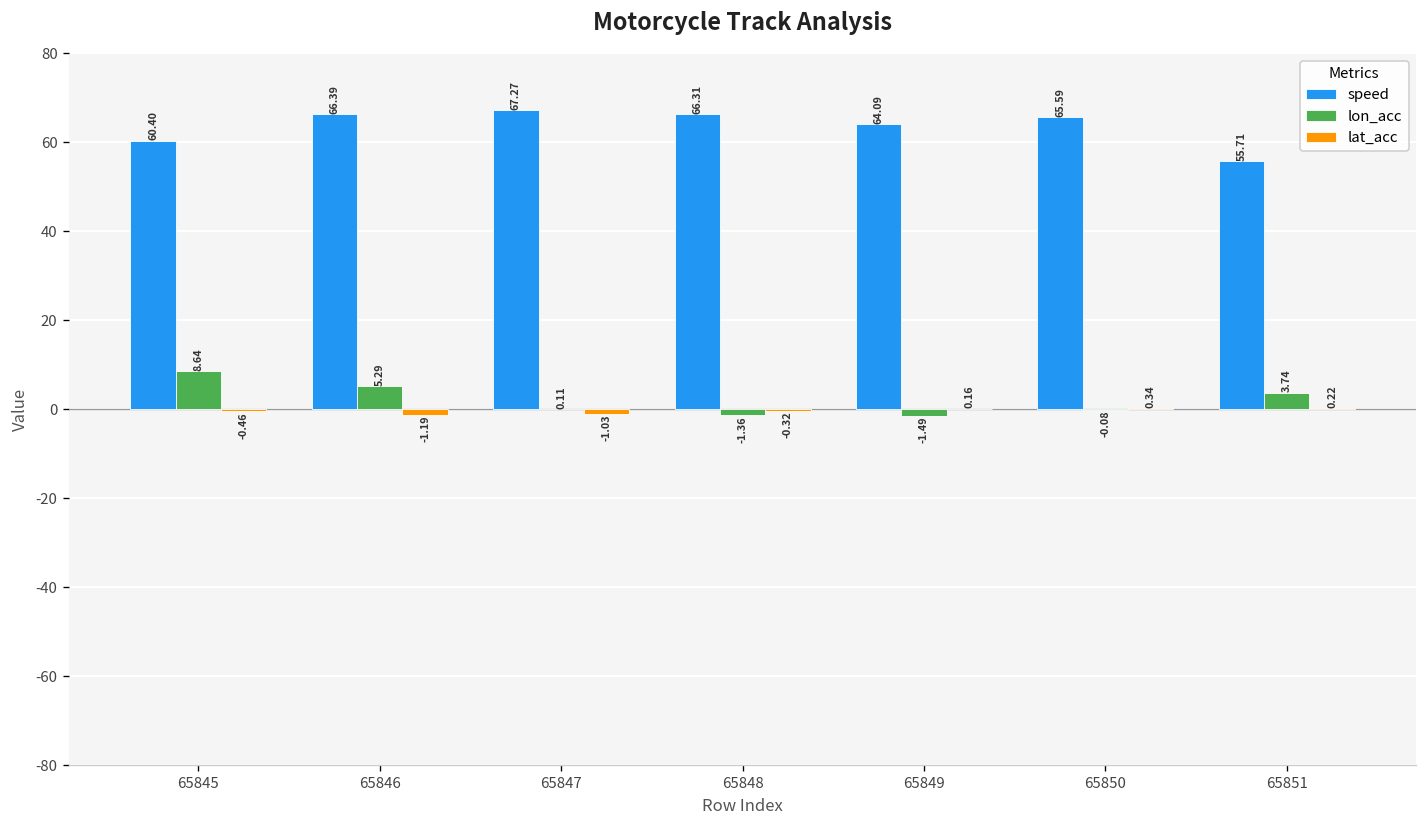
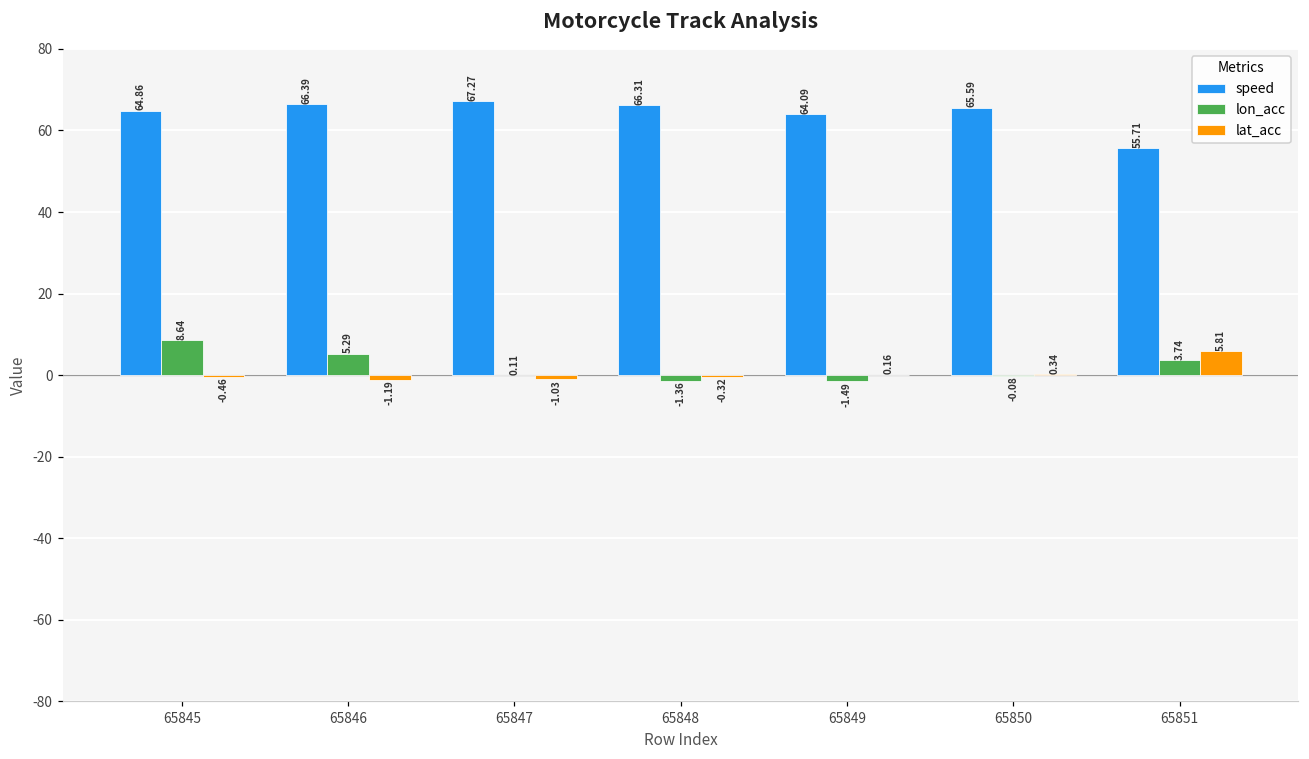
  {
    "speed": {
-     "65845": 60.40,
+     "65845": 64.86,
      "65846": 66.39,
      "65847": 67.27,
      "65848": 66.31,
      "65849": 64.09,
      "65850": 65.59,
      "65851": 55.71
    },
    "lon_acc": {
      "65845": 8.64,
      "65846": 5.29,
      "65847": 0.11,
      "65848": -1.36,
      "65849": -1.49,
      "65850": -0.08,
      "65851": 3.74
    },
    "lat_acc": {
      "65845": -0.46,
      "65846": -1.19,
      "65847": -1.03,
      "65848": -0.32,
      "65849": 0.16,
      "65850": 0.34,
-     "65851": 0.22
+     "65851": 5.81
    }
  }
